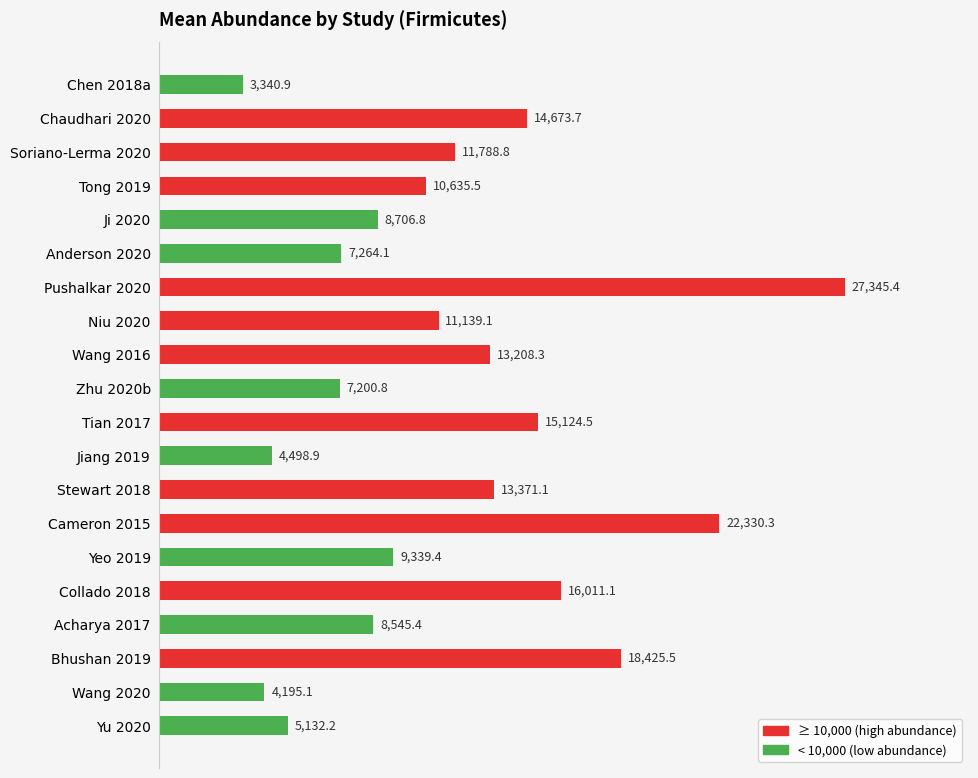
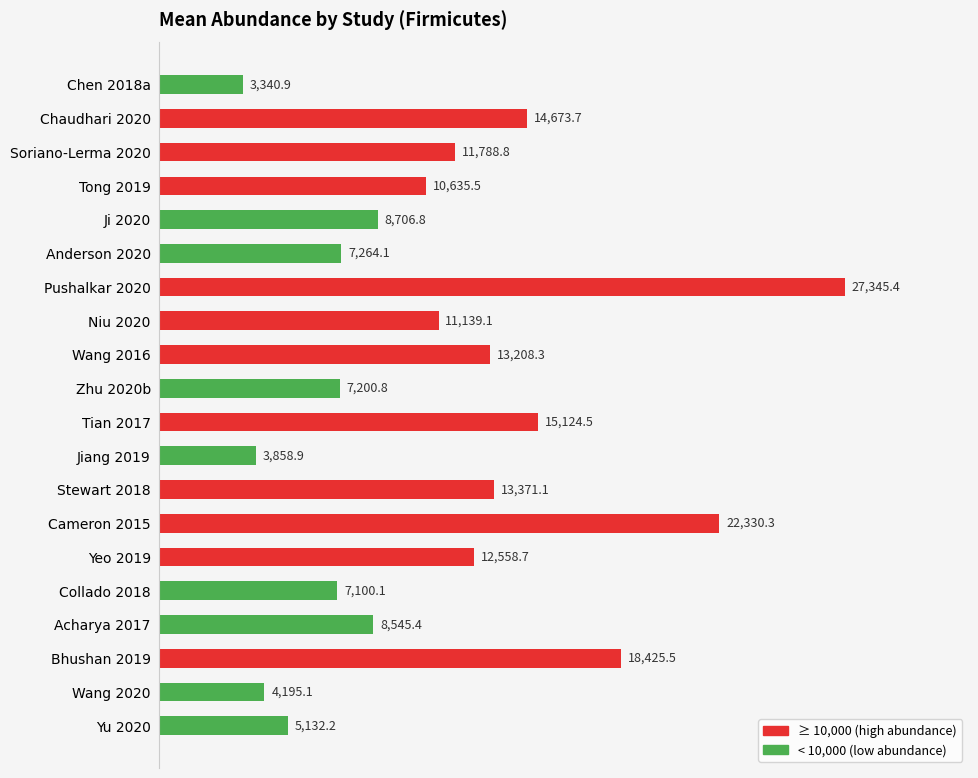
  {
    "Chen 2018a": "3,340.9",
    "Chaudhari 2020": "14,673.7",
    "Soriano-Lerma 2020": "11,788.8",
    "Tong 2019": "10,635.5",
    "Ji 2020": "8,706.8",
    "Anderson 2020": "7,264.1",
    "Pushalkar 2020": "27,345.4",
    "Niu 2020": "11,139.1",
    "Wang 2016": "13,208.3",
    "Zhu 2020b": "7,200.8",
    "Tian 2017": "15,124.5",
-   "Jiang 2019": "4,498.9",
+   "Jiang 2019": "3,858.9",
    "Stewart 2018": "13,371.1",
    "Cameron 2015": "22,330.3",
-   "Yeo 2019": "9,339.4",
-   "Collado 2018": "16,011.1",
+   "Yeo 2019": "12,558.7",
+   "Collado 2018": "7,100.1",
    "Acharya 2017": "8,545.4",
    "Bhushan 2019": "18,425.5",
    "Wang 2020": "4,195.1",
    "Yu 2020": "5,132.2"
  }
